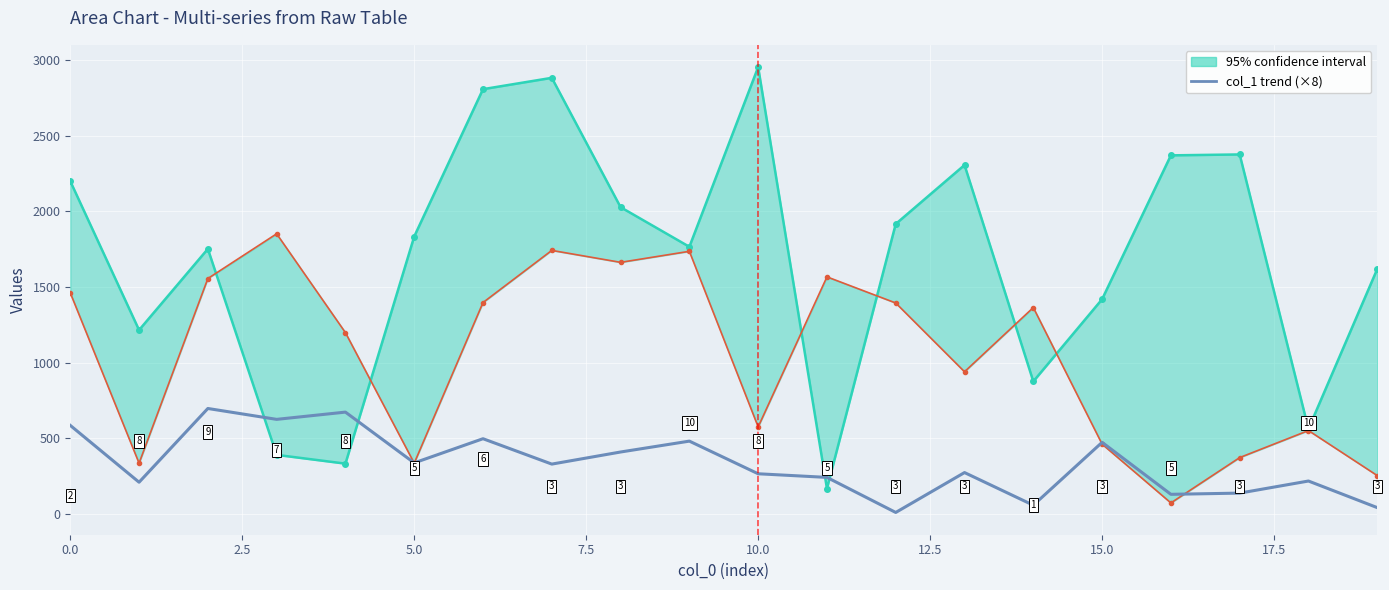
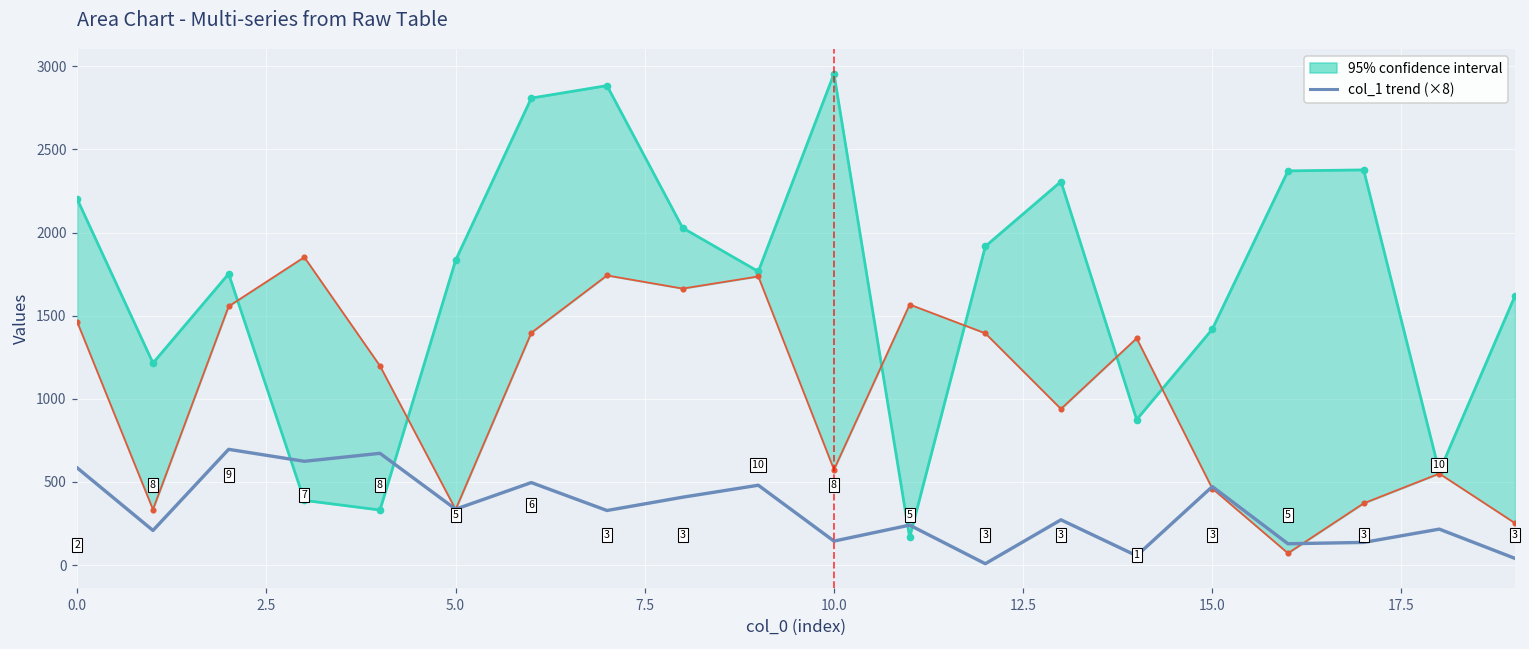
  {
    "col_1 trend (×8)": {
      "0.0": 580,
-     "10.0": 260
+     "10.0": 140
    }
  }
